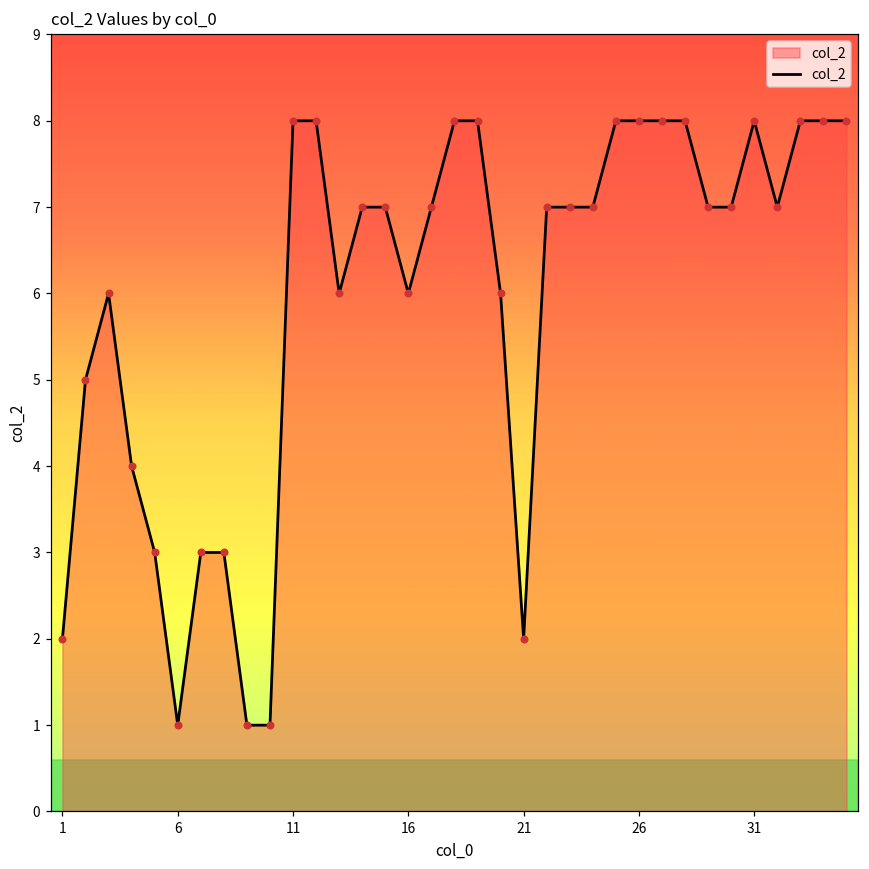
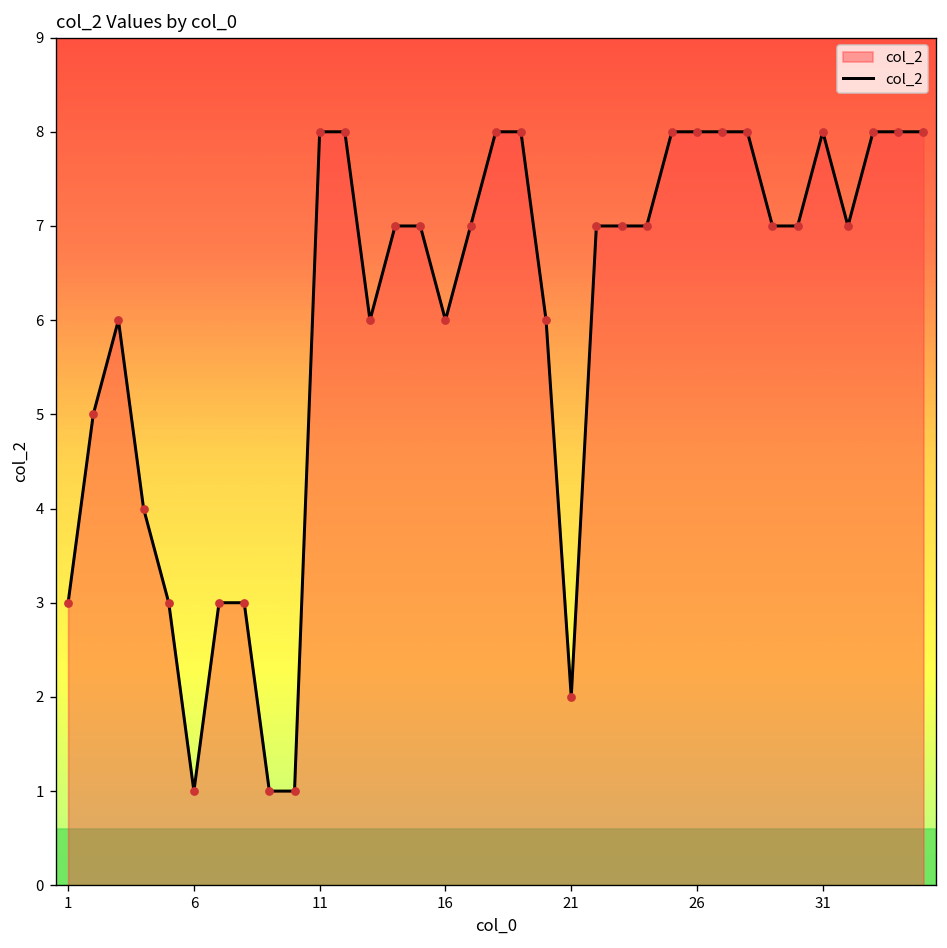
  {
-   "1": 2,
+   "1": 3,
    "6": 1,
    "11": 8,
    "16": 6,
    "21": 2,
    "26": 8,
    "31": 8
  }
